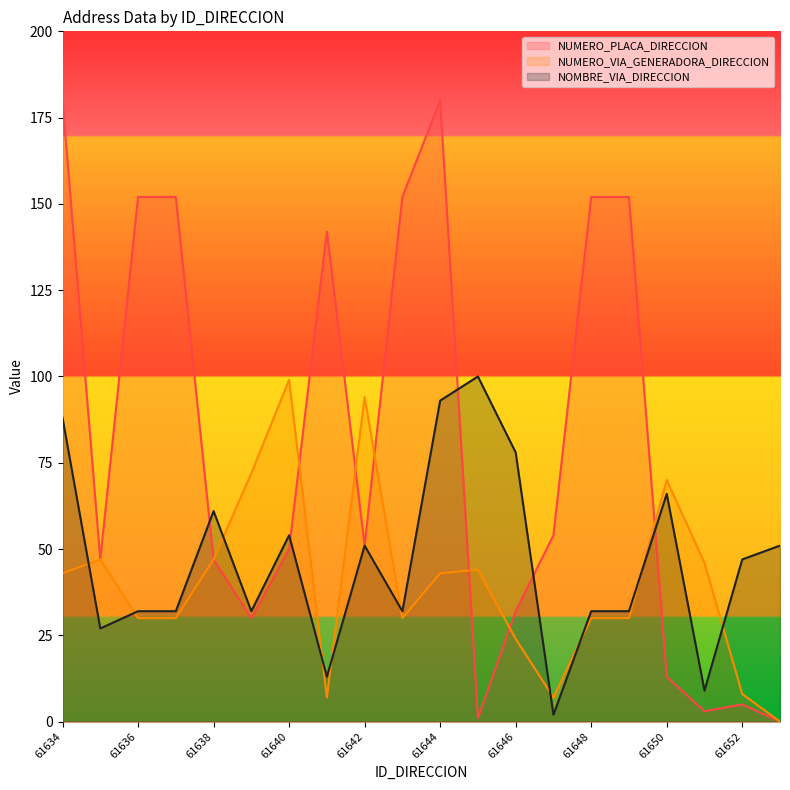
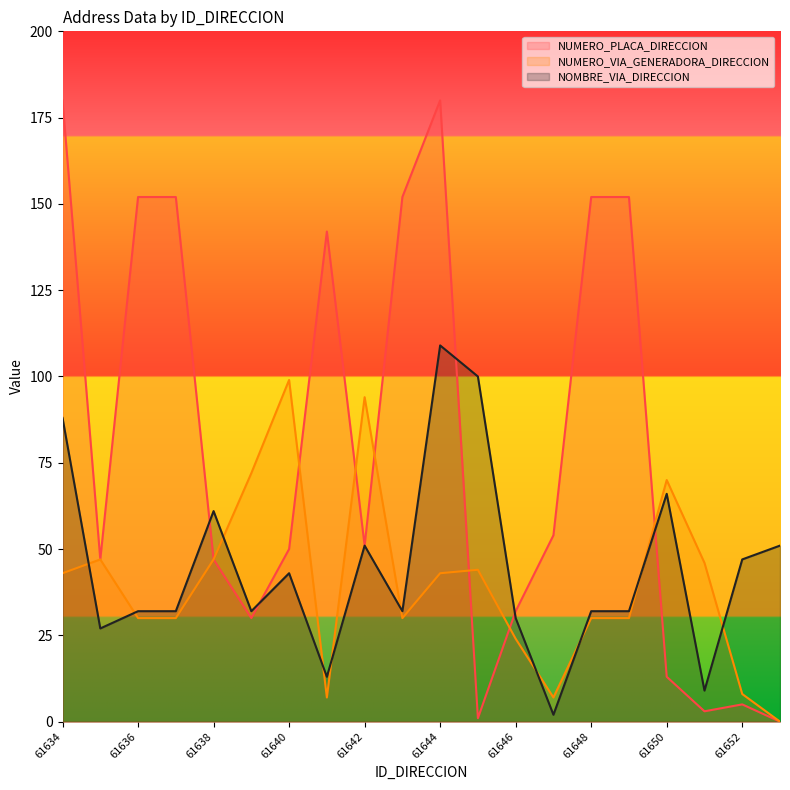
  {
    "NOMBRE_VIA_DIRECCION": {
      "61634": 88,
      "61636": 32,
      "61638": 61,
-     "61640": 54,
-     "61644": 93,
-     "61646": 78,
+     "61640": 43,
+     "61644": 109,
+     "61646": 30,
      "61648": 32,
      "61650": 66,
      "61652": 47
    }
  }
